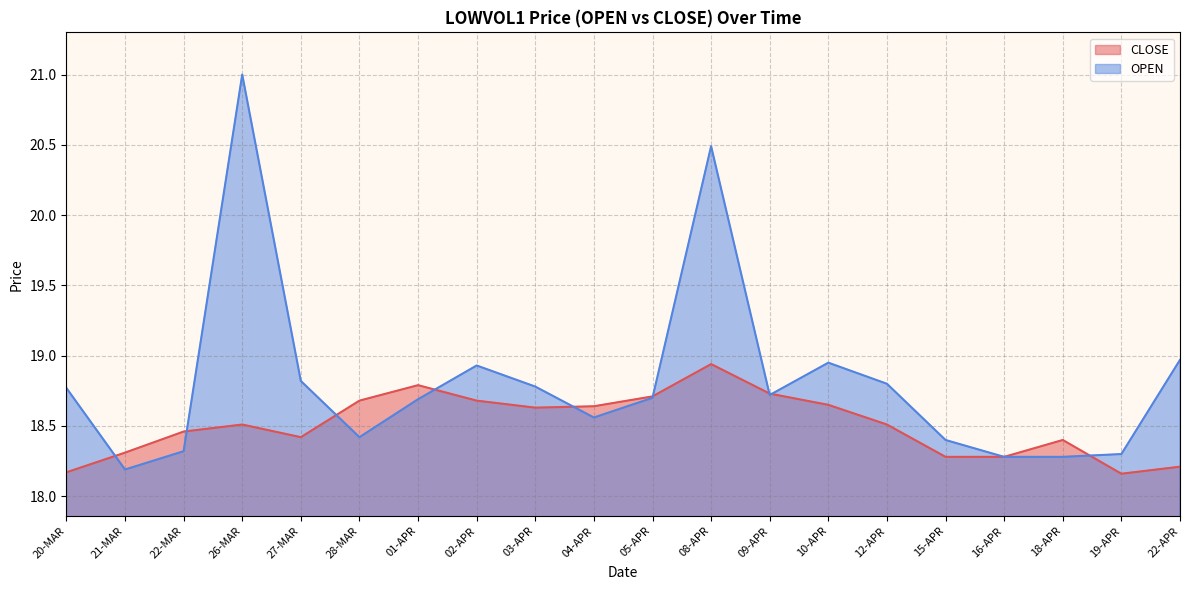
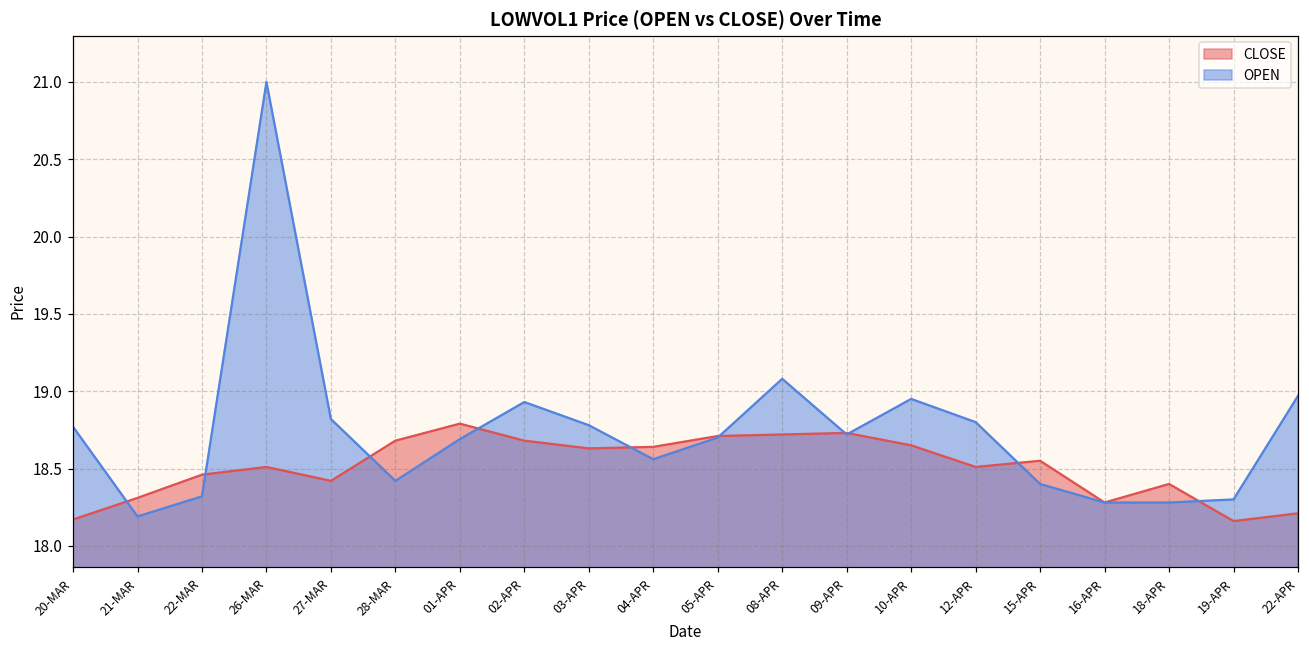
  {
    "CLOSE": {
      "20-MAR": 18.17,
      "21-MAR": 18.31,
      "22-MAR": 18.46,
      "26-MAR": 18.51,
      "27-MAR": 18.42,
      "28-MAR": 18.68,
      "01-APR": 18.79,
      "02-APR": 18.68,
      "03-APR": 18.63,
      "04-APR": 18.64,
-     "08-APR": 18.94,
+     "08-APR": 18.72,
      "10-APR": 18.65,
      "12-APR": 18.51,
-     "15-APR": 18.28,
+     "15-APR": 18.55,
      "18-APR": 18.40,
      "19-APR": 18.16,
      "22-APR": 18.21
    },
    "OPEN": {
      "20-MAR": 18.77,
      "21-MAR": 18.19,
      "22-MAR": 18.32,
      "26-MAR": 21.00,
      "27-MAR": 18.82,
      "28-MAR": 18.42,
      "01-APR": 18.69,
      "02-APR": 18.93,
      "03-APR": 18.78,
      "04-APR": 18.56,
-     "08-APR": 20.49,
+     "08-APR": 19.08,
      "10-APR": 18.95,
      "12-APR": 18.80,
      "15-APR": 18.40,
      "18-APR": 18.28,
      "19-APR": 18.30,
      "22-APR": 18.97
    }
  }
